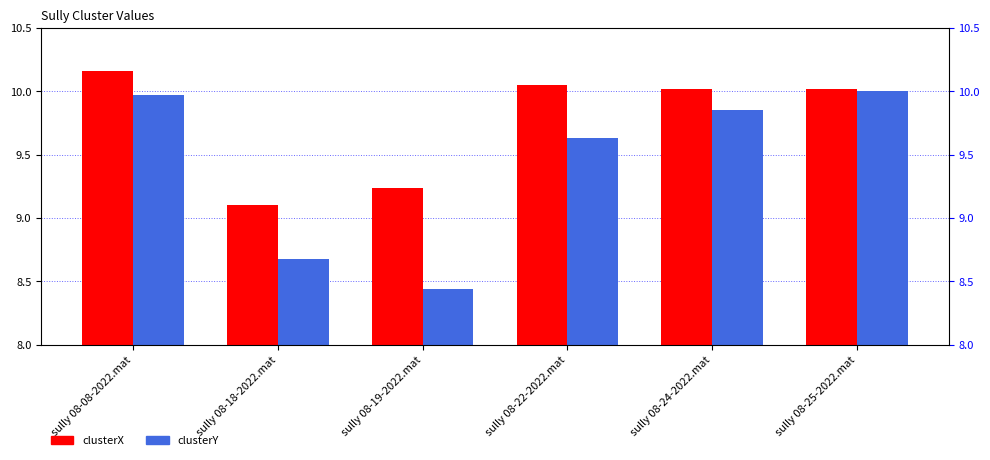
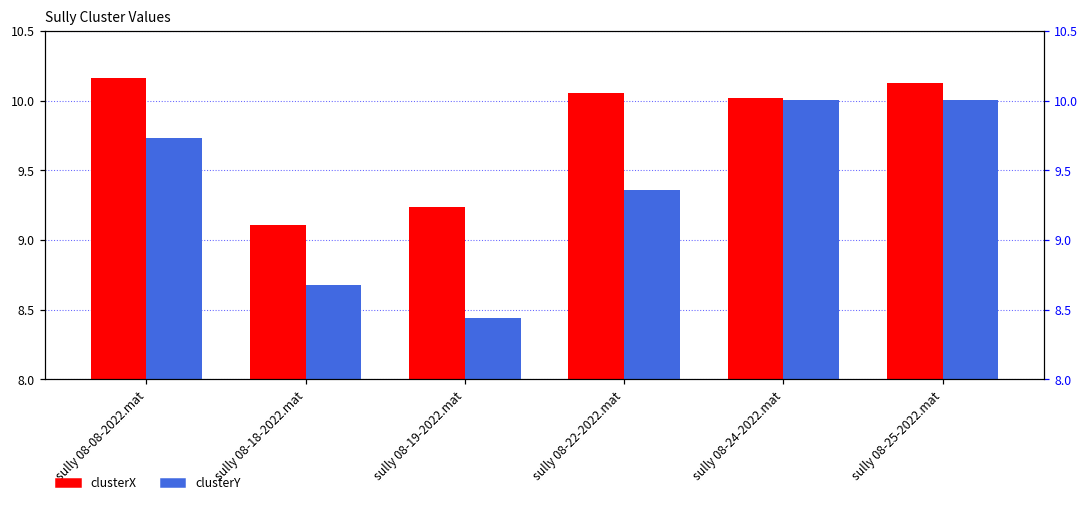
  {
    "clusterX": {
      "sully 08-08-2022.mat": 10.16,
      "sully 08-18-2022.mat": 9.11,
      "sully 08-19-2022.mat": 9.23,
      "sully 08-22-2022.mat": 10.05,
      "sully 08-24-2022.mat": 10.02,
-     "sully 08-25-2022.mat": 10.02
+     "sully 08-25-2022.mat": 10.12
    },
    "clusterY": {
-     "sully 08-08-2022.mat": 9.97,
+     "sully 08-08-2022.mat": 9.73,
      "sully 08-18-2022.mat": 8.68,
      "sully 08-19-2022.mat": 8.44,
-     "sully 08-22-2022.mat": 9.63,
-     "sully 08-24-2022.mat": 9.85,
+     "sully 08-22-2022.mat": 9.36,
+     "sully 08-24-2022.mat": 10.00,
      "sully 08-25-2022.mat": 10.00
    }
  }
